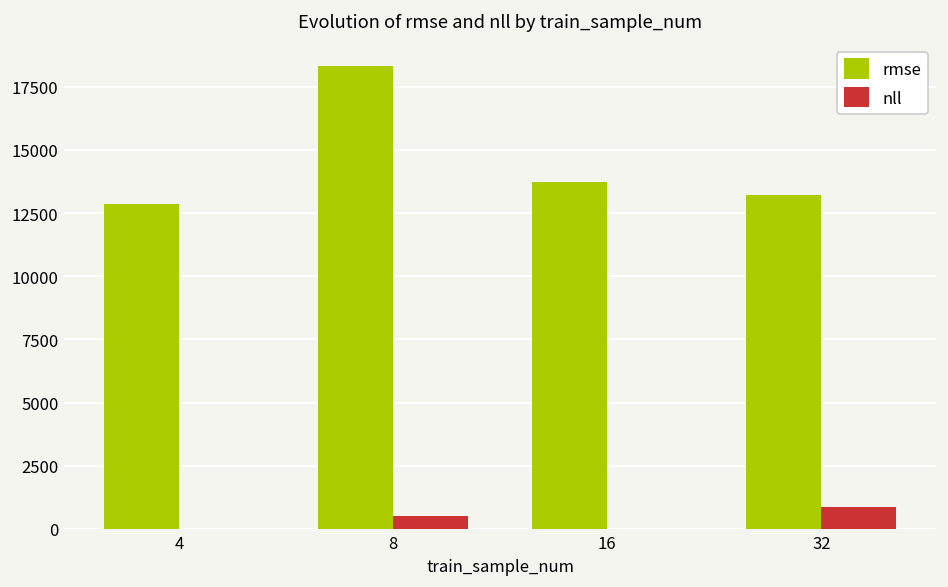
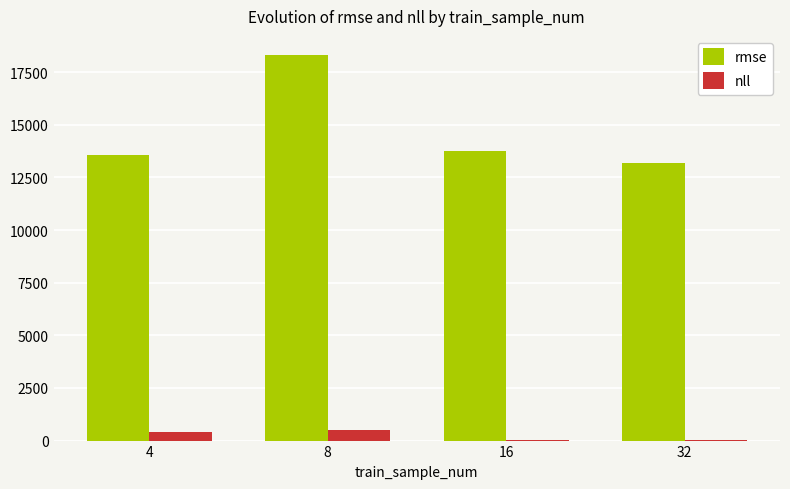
  {
    "rmse": {
-     "4": 12900,
+     "4": 13600,
      "8": 18300,
      "16": 13700,
      "32": 13200
    },
    "nll": {
-     "4": 0,
+     "4": 400,
      "8": 500,
-     "32": 900
+     "32": 0
    }
  }
